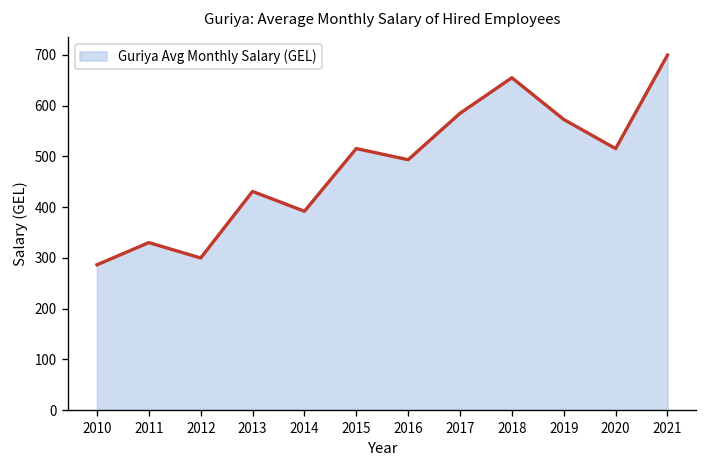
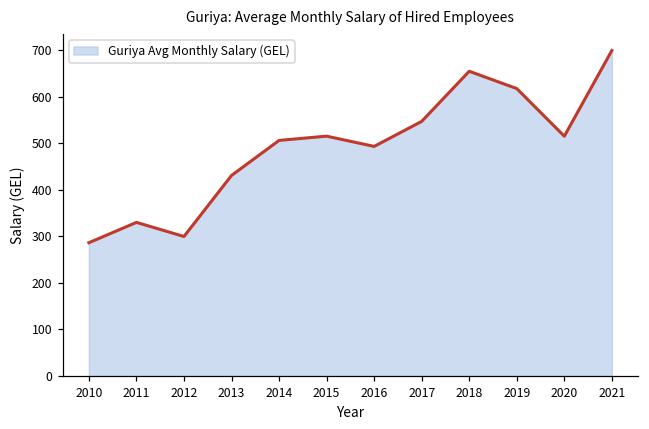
  {
    "2010": 290,
    "2011": 330,
    "2012": 300,
    "2013": 430,
-   "2014": 390,
+   "2014": 510,
    "2015": 520,
    "2016": 490,
-   "2017": 580,
+   "2017": 550,
    "2018": 650,
-   "2019": 570,
+   "2019": 620,
    "2020": 520,
    "2021": 700
  }
